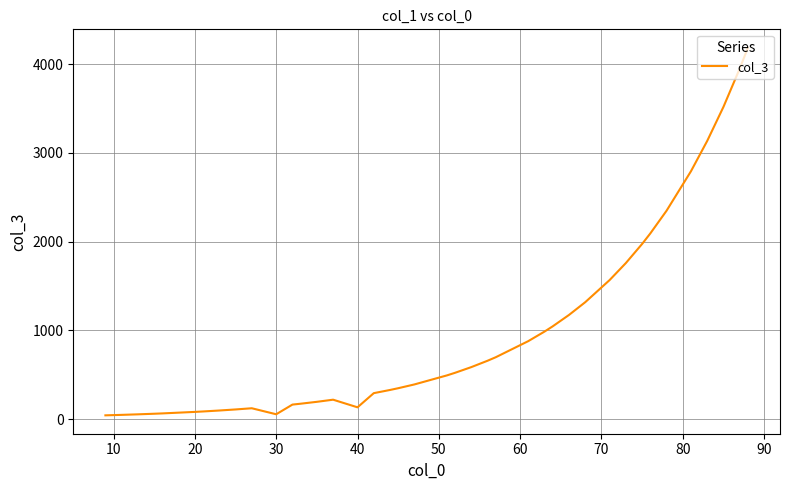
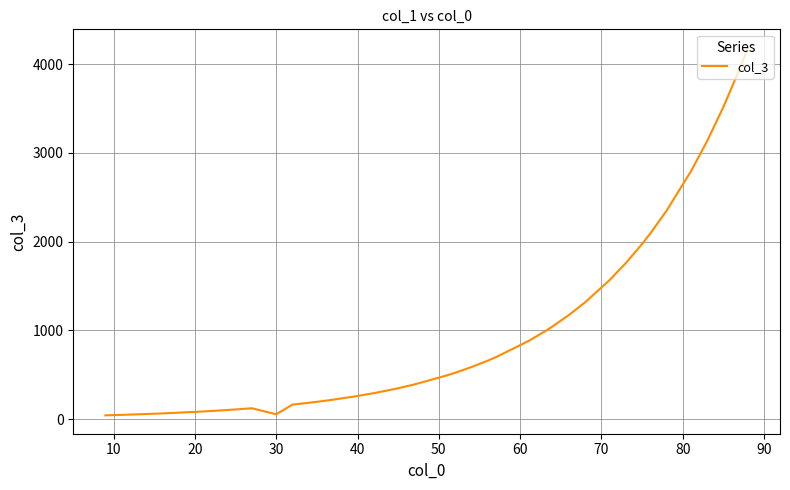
  {
    "20": 100,
    "30": 100,
-   "40": 100
+   "40": 300
  }
